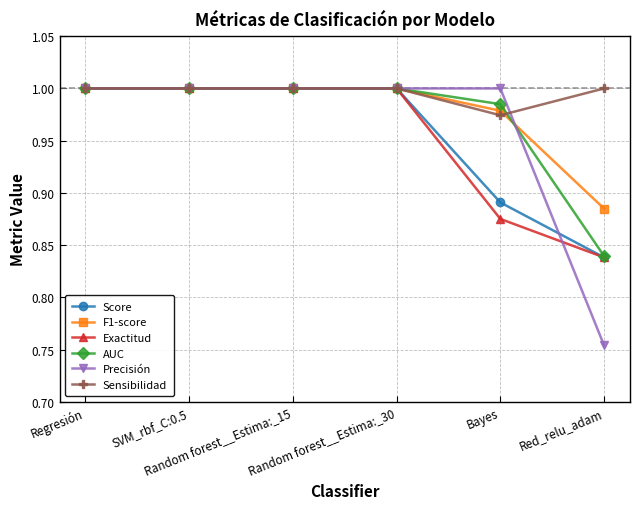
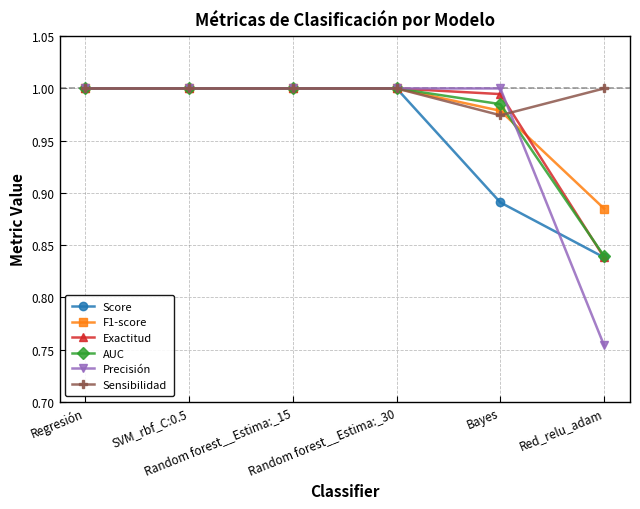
  {
    "Score": {
      "Bayes": 0.891
    },
    "F1-score": {
      "Bayes": 0.979,
      "Red_relu_adam": 0.885
    },
    "Exactitud": {
-     "Bayes": 0.875
+     "Bayes": 0.995
    },
    "AUC": {
      "Bayes": 0.985
    },
    "Precisión": {
      "Bayes": 1.000,
      "Red_relu_adam": 0.754
    },
    "Sensibilidad": {
      "Bayes": 0.974,
      "Red_relu_adam": 1.000
    }
  }
